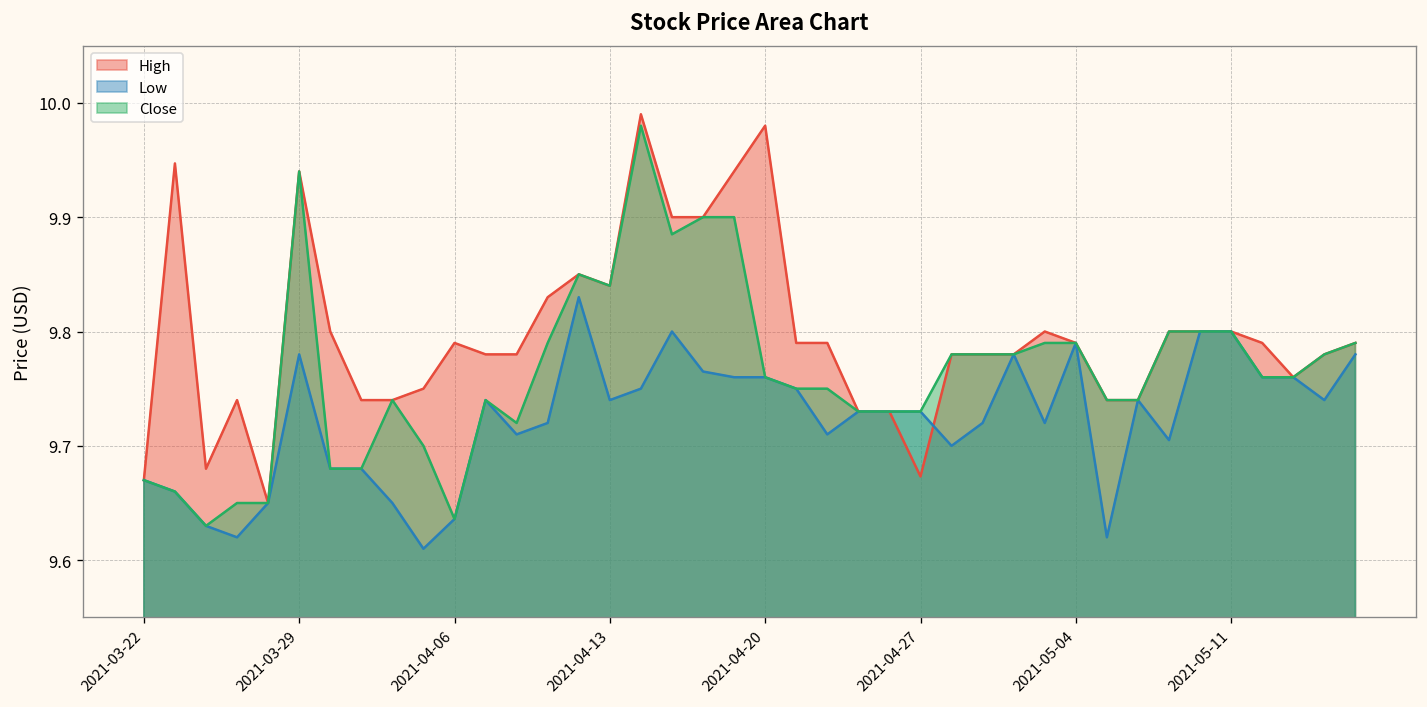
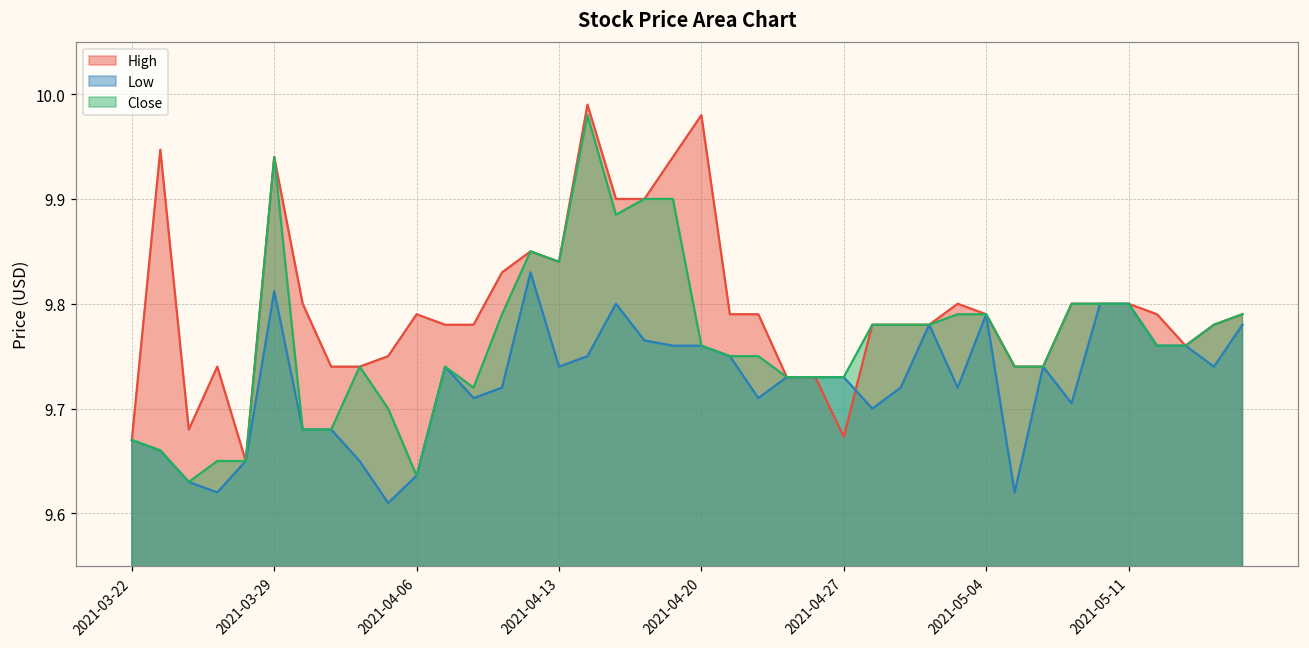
  {
    "High": {
      "2021-04-06": 9.79,
      "2021-04-20": 9.98,
      "2021-04-27": 9.67
    },
    "Low": {
-     "2021-03-29": 9.78,
+     "2021-03-29": 9.81,
      "2021-04-13": 9.74
    }
  }
